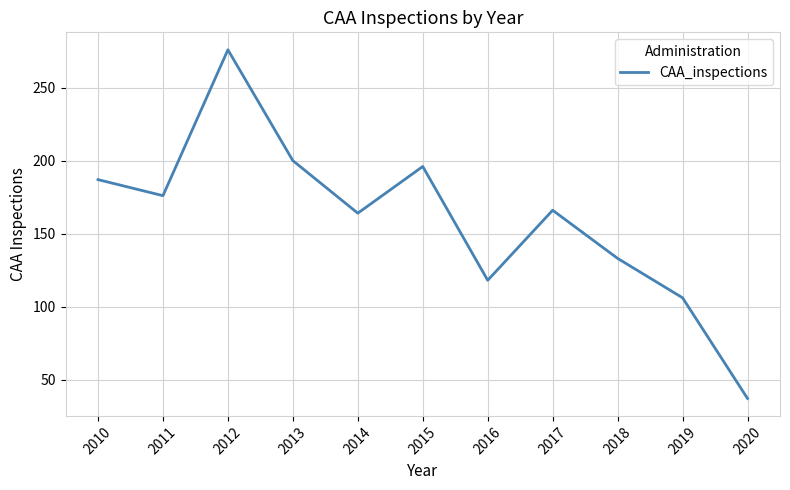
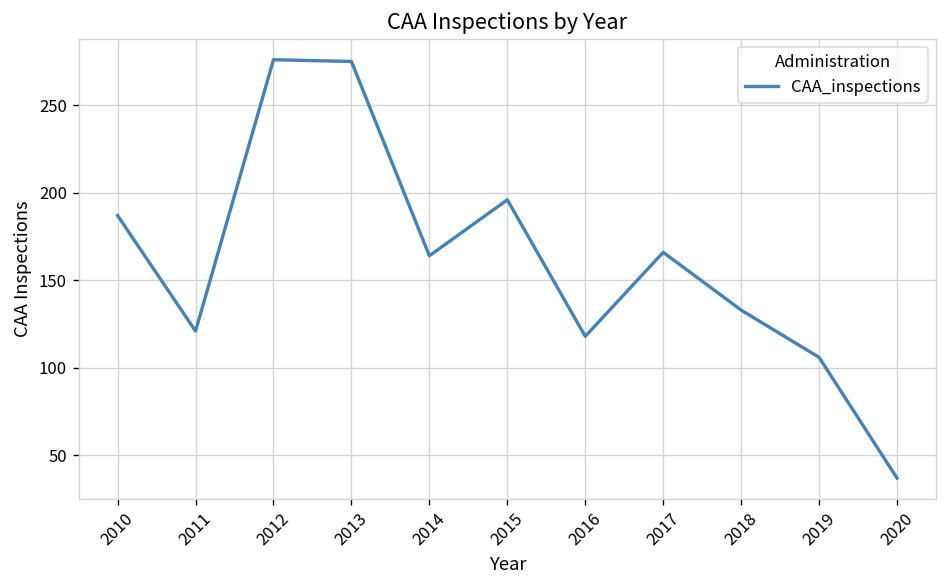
  {
    "2010": 187,
-   "2011": 176,
+   "2011": 121,
    "2012": 276,
-   "2013": 200,
+   "2013": 275,
    "2014": 164,
    "2015": 196,
    "2016": 118,
    "2017": 166,
    "2018": 133,
    "2019": 106,
    "2020": 37
  }
